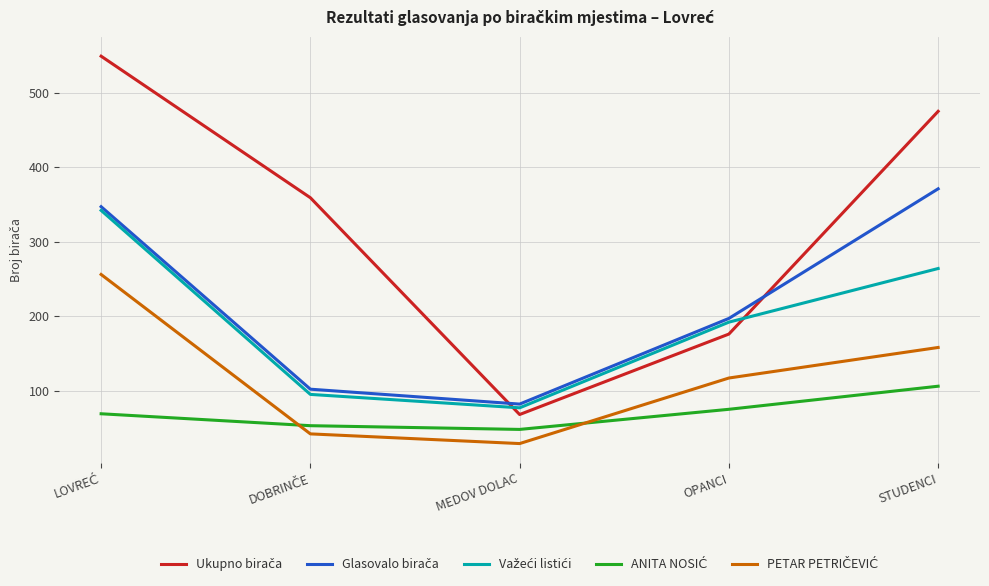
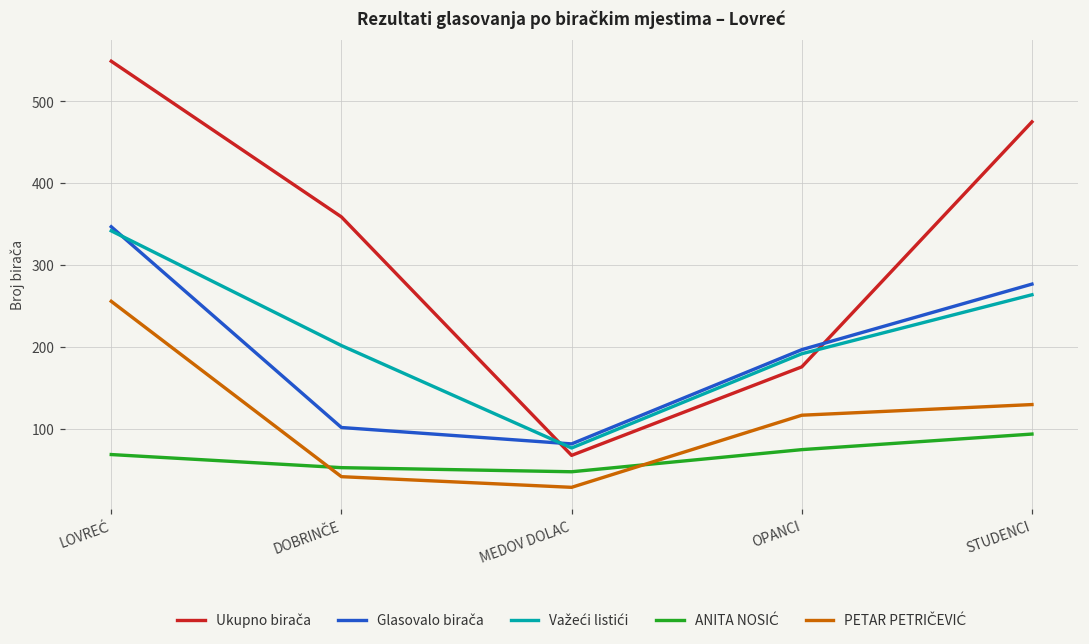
  {
    "Ukupno birača": {
      "LOVREĆ": 550,
      "DOBRINČE": 360,
      "MEDOV DOLAC": 70,
      "OPANCI": 180,
      "STUDENCI": 480
    },
    "Glasovalo birača": {
      "LOVREĆ": 350,
      "DOBRINČE": 100,
      "MEDOV DOLAC": 80,
      "OPANCI": 200,
-     "STUDENCI": 370
+     "STUDENCI": 280
    },
    "Važeći listići": {
      "LOVREĆ": 340,
-     "DOBRINČE": 100,
+     "DOBRINČE": 200,
      "MEDOV DOLAC": 80,
      "OPANCI": 190,
      "STUDENCI": 260
    },
    "ANITA NOSIĆ": {
      "LOVREĆ": 70,
      "DOBRINČE": 50,
      "MEDOV DOLAC": 50,
      "OPANCI": 80,
-     "STUDENCI": 110
+     "STUDENCI": 90
    },
    "PETAR PETRIČEVIĆ": {
      "LOVREĆ": 260,
      "DOBRINČE": 40,
      "MEDOV DOLAC": 30,
      "OPANCI": 120,
-     "STUDENCI": 160
+     "STUDENCI": 130
    }
  }
